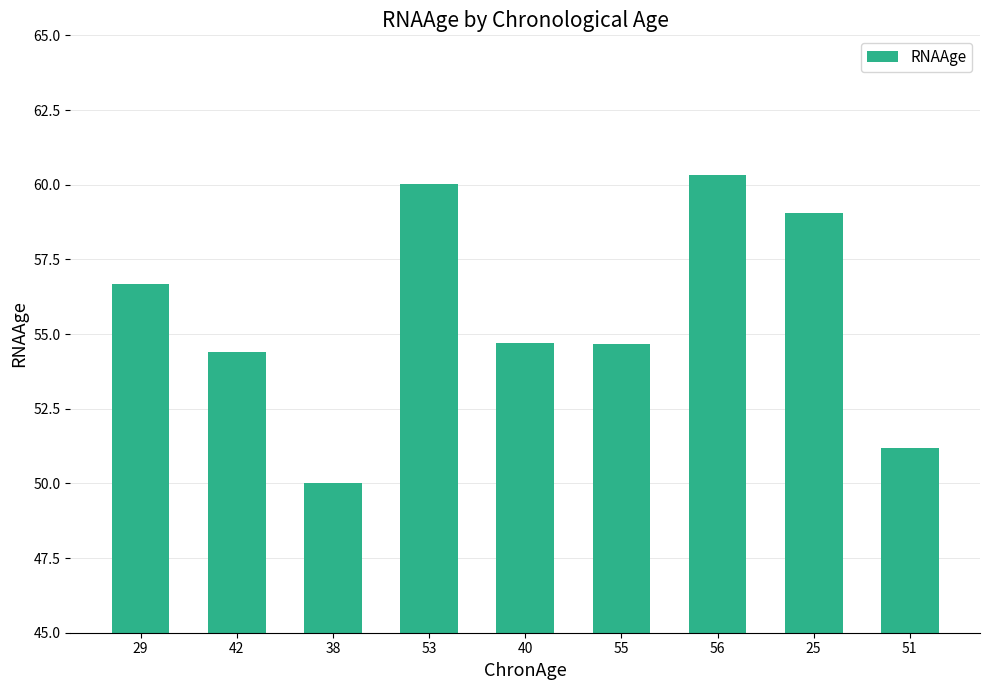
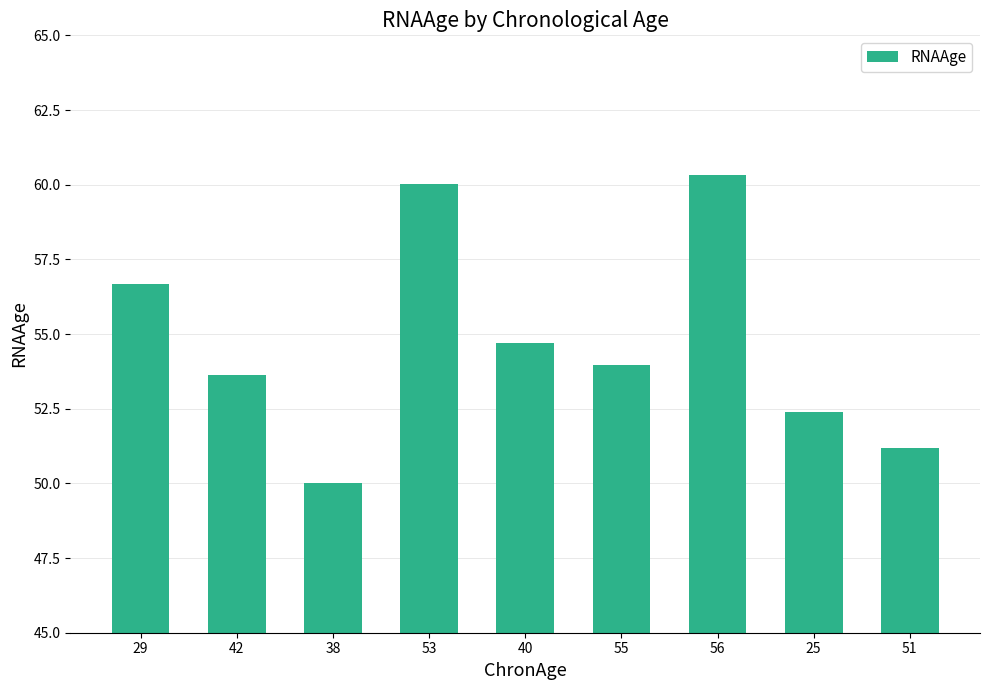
  {
    "29": 56.7,
-   "42": 54.4,
+   "42": 53.6,
    "38": 50.0,
    "53": 60.0,
    "40": 54.7,
-   "55": 54.7,
+   "55": 54.0,
    "56": 60.3,
-   "25": 59.1,
+   "25": 52.4,
    "51": 51.2
  }
